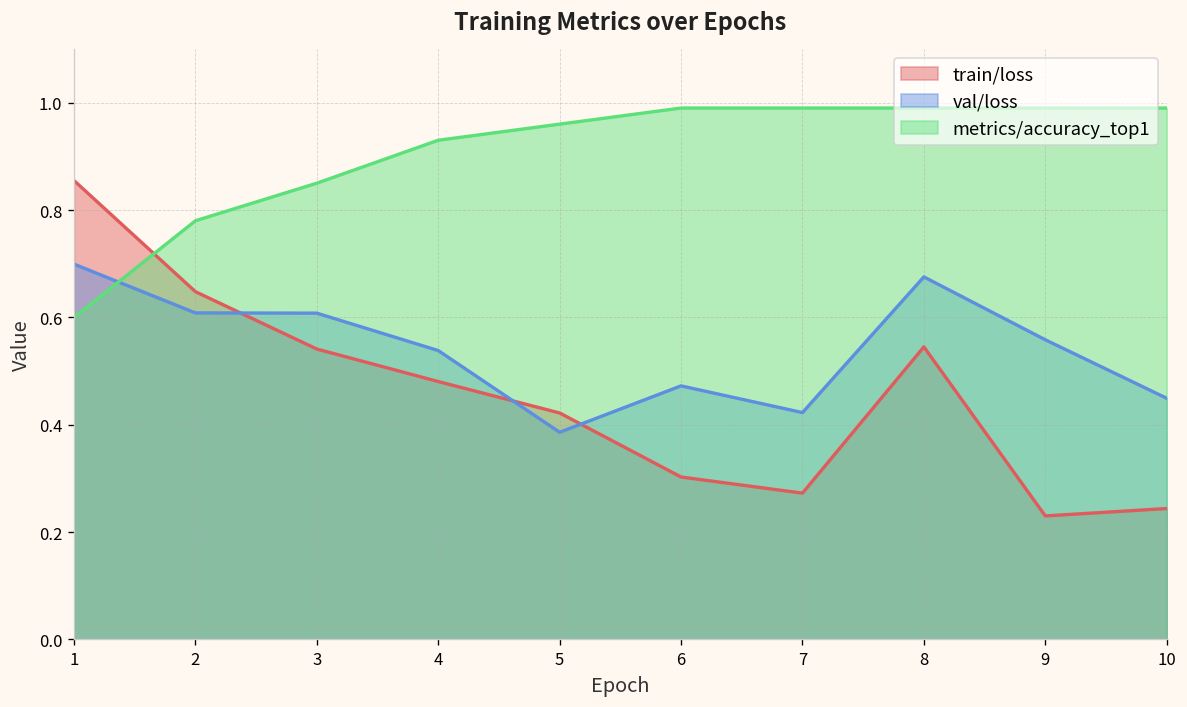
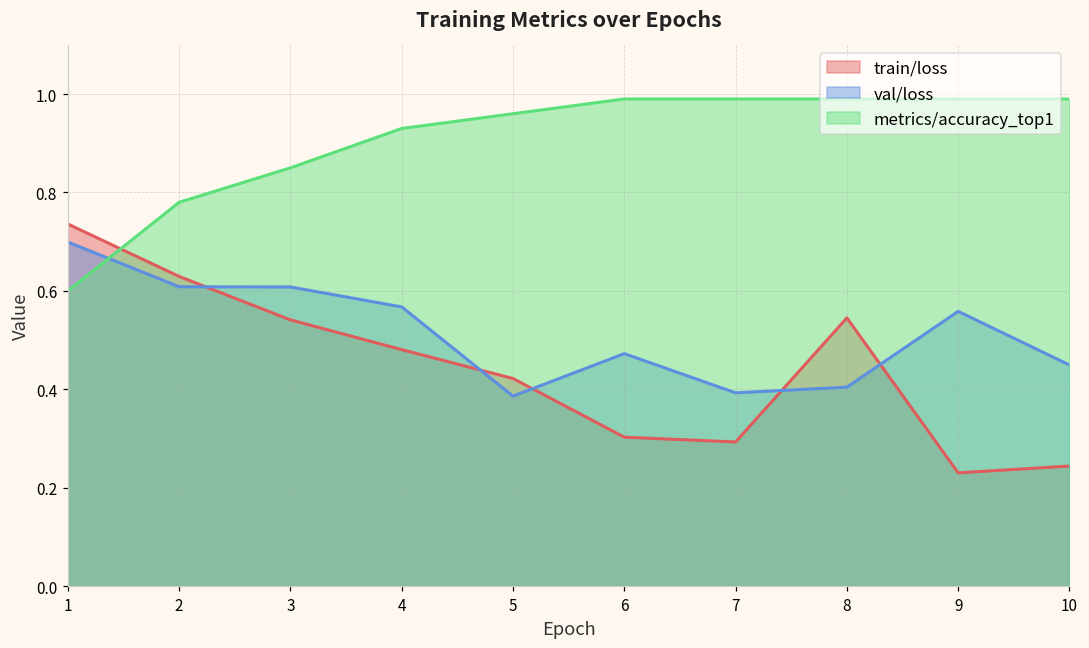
  {
    "train/loss": {
-     "1": 0.85,
-     "2": 0.65,
+     "1": 0.74,
+     "2": 0.63,
      "3": 0.54,
      "4": 0.48,
      "5": 0.42,
      "6": 0.30,
-     "7": 0.27,
+     "7": 0.29,
      "8": 0.55,
      "9": 0.23,
      "10": 0.24
    },
    "val/loss": {
      "1": 0.70,
      "2": 0.61,
      "3": 0.61,
-     "4": 0.54,
+     "4": 0.57,
      "5": 0.39,
      "6": 0.47,
-     "7": 0.42,
-     "8": 0.68,
+     "7": 0.39,
+     "8": 0.40,
      "9": 0.56,
      "10": 0.45
    },
    "metrics/accuracy_top1": {
      "1": 0.60,
      "2": 0.78,
      "3": 0.85,
      "4": 0.93,
      "5": 0.96,
      "6": 0.99,
      "7": 0.99,
      "10": 0.99
    }
  }
